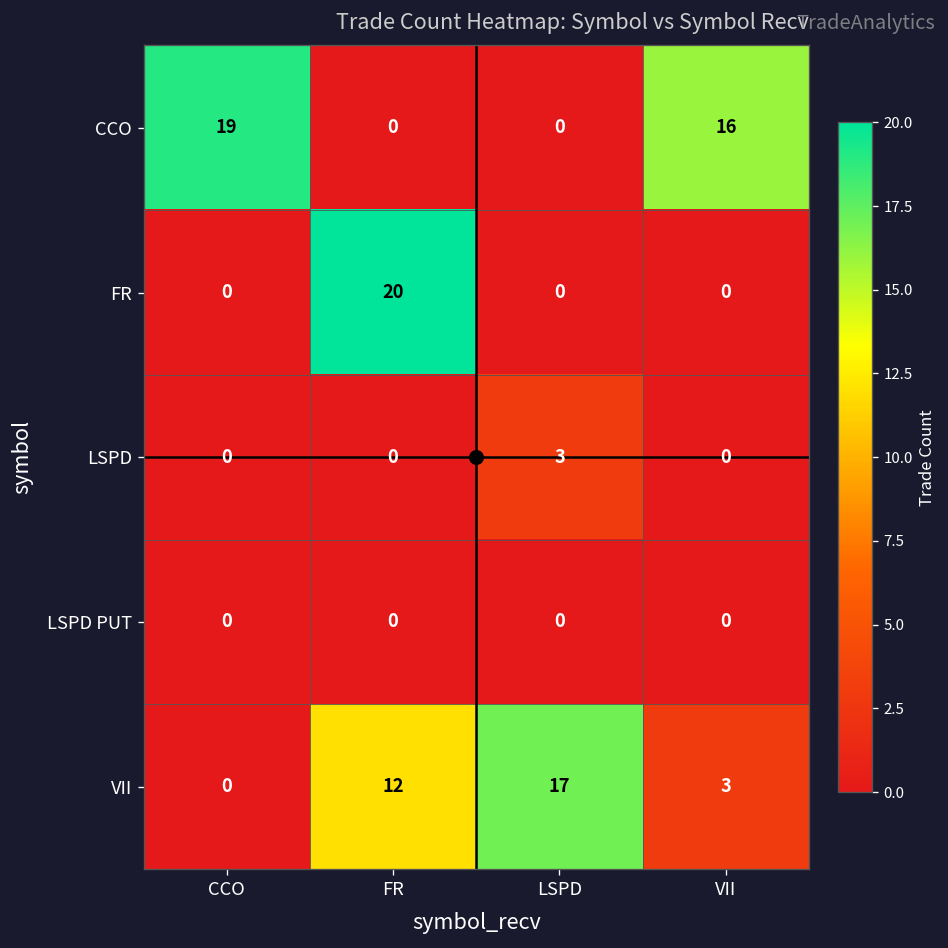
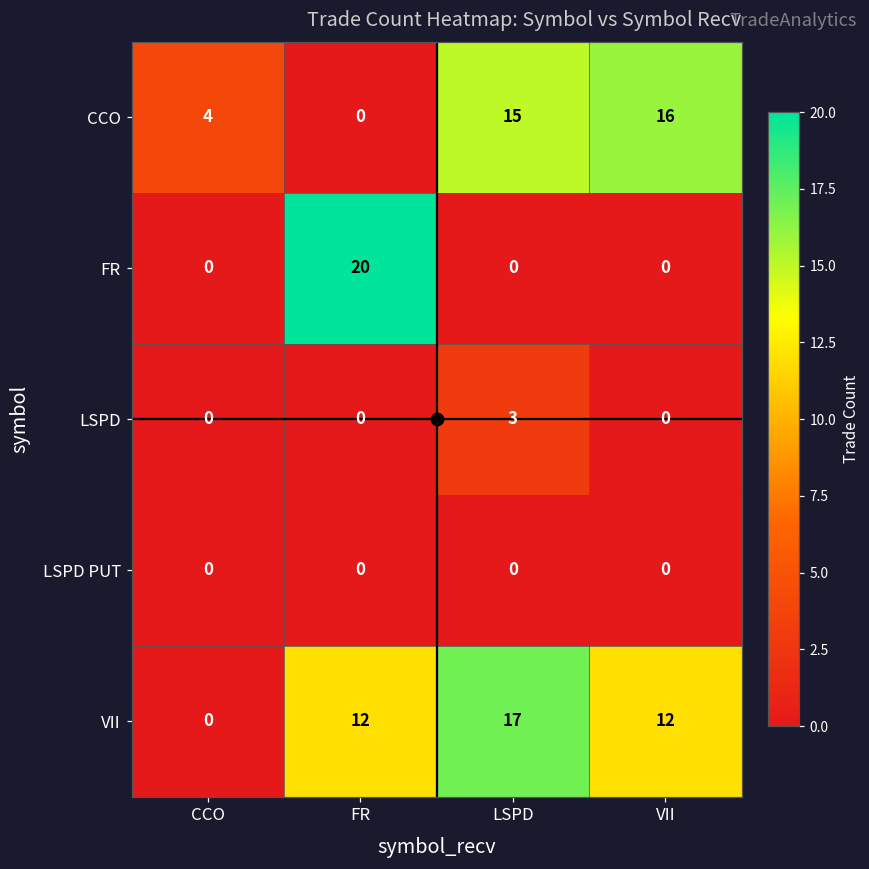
  {
    "CCO": {
-     "CCO": 19,
+     "CCO": 4,
      "FR": 0,
-     "LSPD": 0,
+     "LSPD": 15,
      "VII": 16
    },
    "FR": {
      "CCO": 0,
      "FR": 20,
      "LSPD": 0,
      "VII": 0
    },
    "LSPD": {
      "CCO": 0,
      "FR": 0,
      "LSPD": 3,
      "VII": 0
    },
    "LSPD PUT": {
      "CCO": 0,
      "FR": 0,
      "LSPD": 0,
      "VII": 0
    },
    "VII": {
      "CCO": 0,
      "FR": 12,
      "LSPD": 17,
-     "VII": 3
+     "VII": 12
    }
  }
